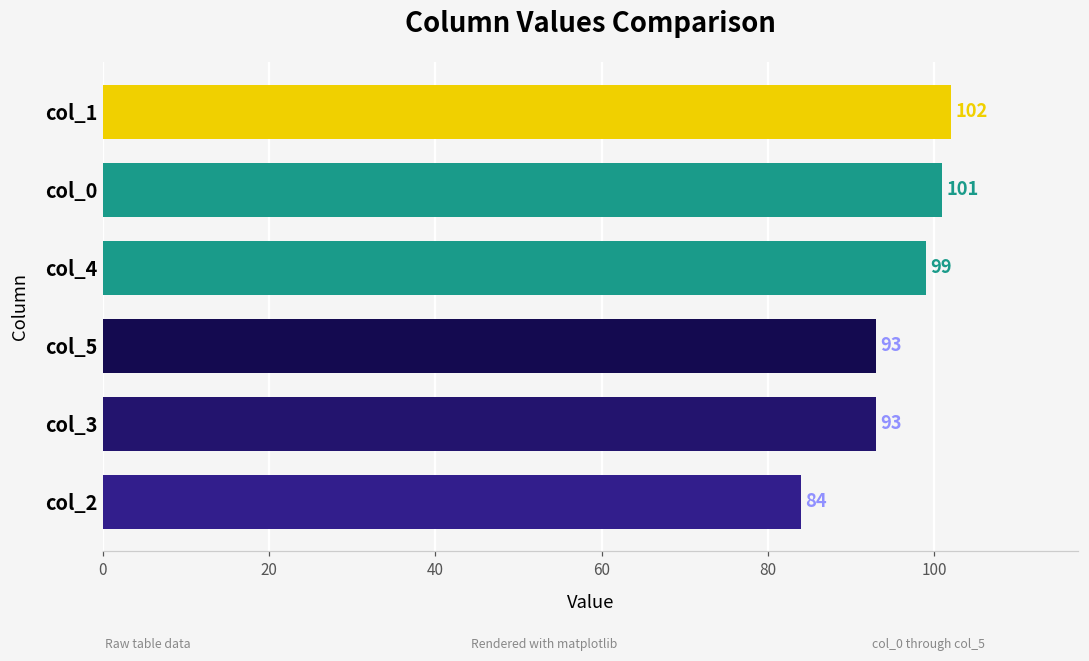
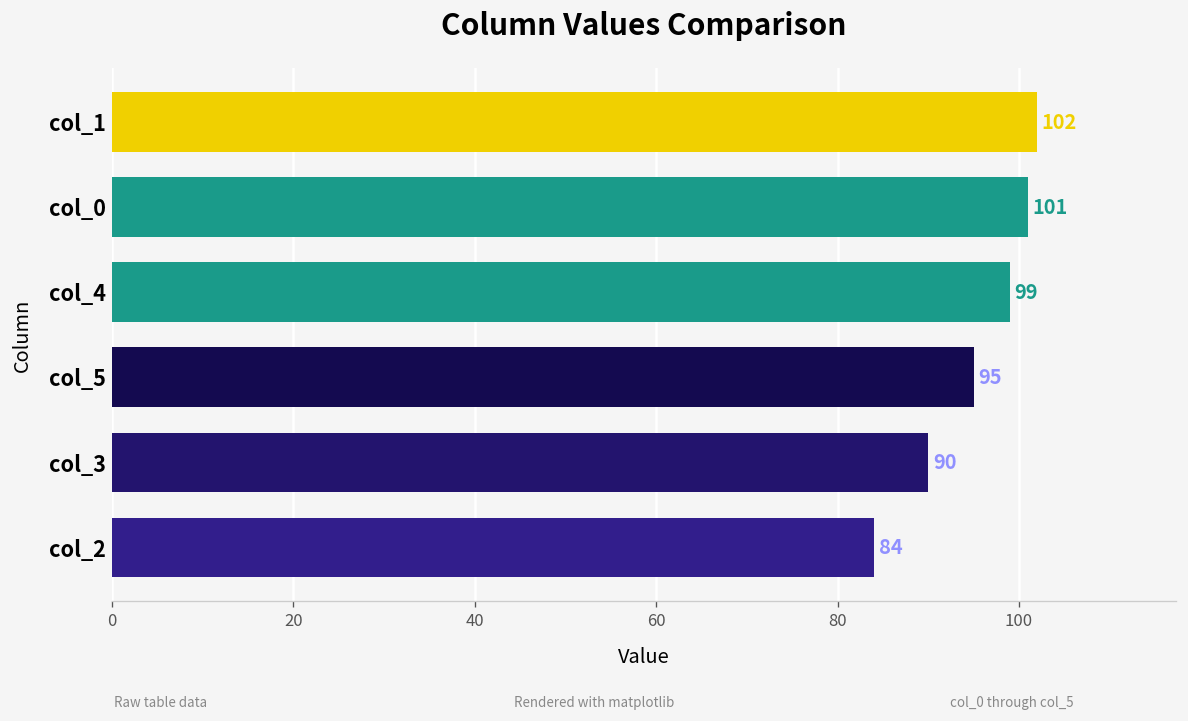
  {
    "col_1": 102,
    "col_0": 101,
    "col_4": 99,
-   "col_5": 93,
-   "col_3": 93,
+   "col_5": 95,
+   "col_3": 90,
    "col_2": 84
  }
